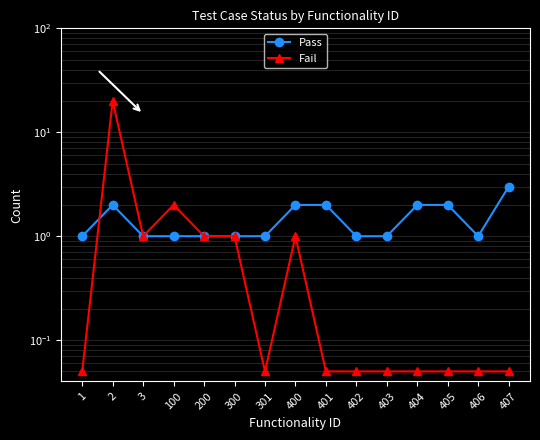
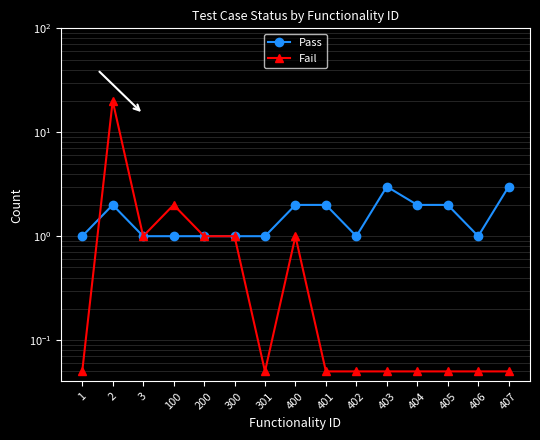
  {
    "Pass": {
      "1": 1,
      "2": 2,
      "100": 1,
      "301": 1,
      "400": 2,
      "401": 2,
      "402": 1,
-     "403": 1,
+     "403": 3,
      "404": 2,
      "405": 2,
      "406": 1,
      "407": 3
    },
    "Fail": {
      "1": 0.05,
      "2": 20,
      "100": 2,
      "301": 0.05,
      "400": 1,
      "401": 0.05,
      "402": 0.05,
      "403": 0.05,
      "404": 0.05,
      "405": 0.05,
      "406": 0.05,
      "407": 0.05
    }
  }
